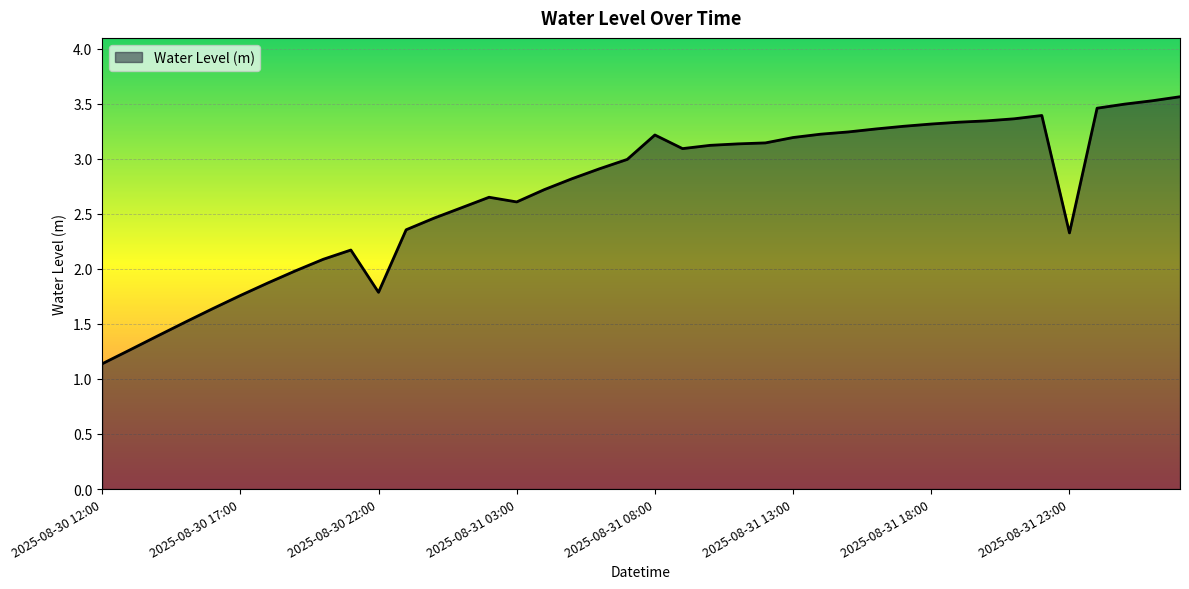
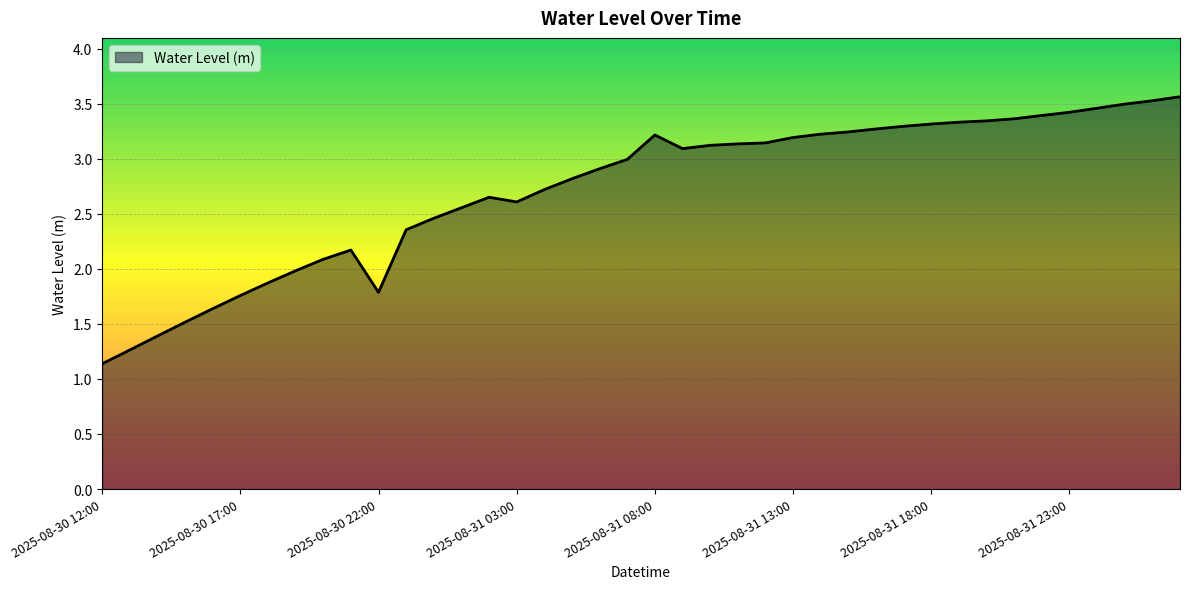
  {
    "2025-08-30 12:00": 1.14,
    "2025-08-30 17:00": 1.76,
    "2025-08-30 22:00": 1.79,
    "2025-08-31 03:00": 2.61,
    "2025-08-31 08:00": 3.21,
    "2025-08-31 13:00": 3.19,
    "2025-08-31 18:00": 3.31,
-   "2025-08-31 23:00": 2.33
+   "2025-08-31 23:00": 3.42
  }
